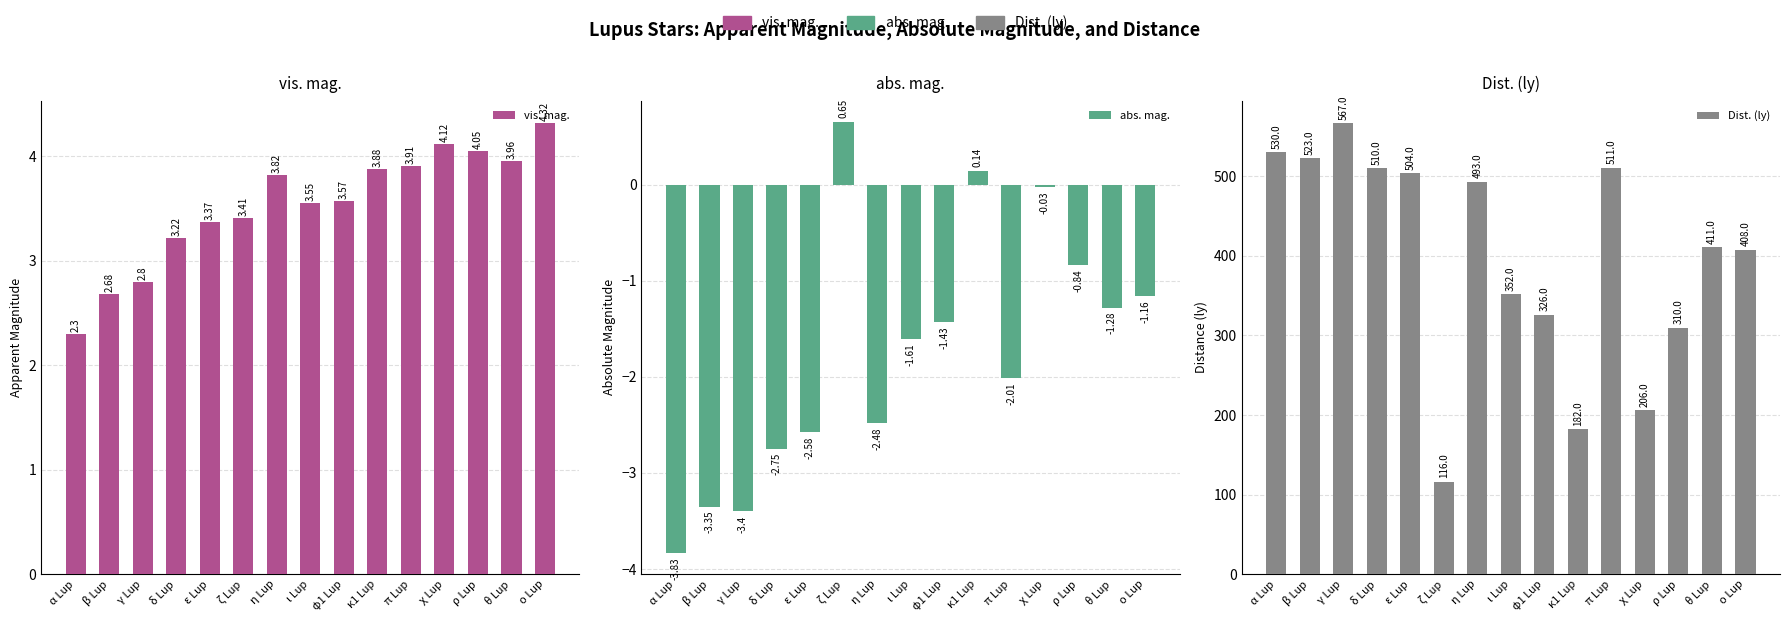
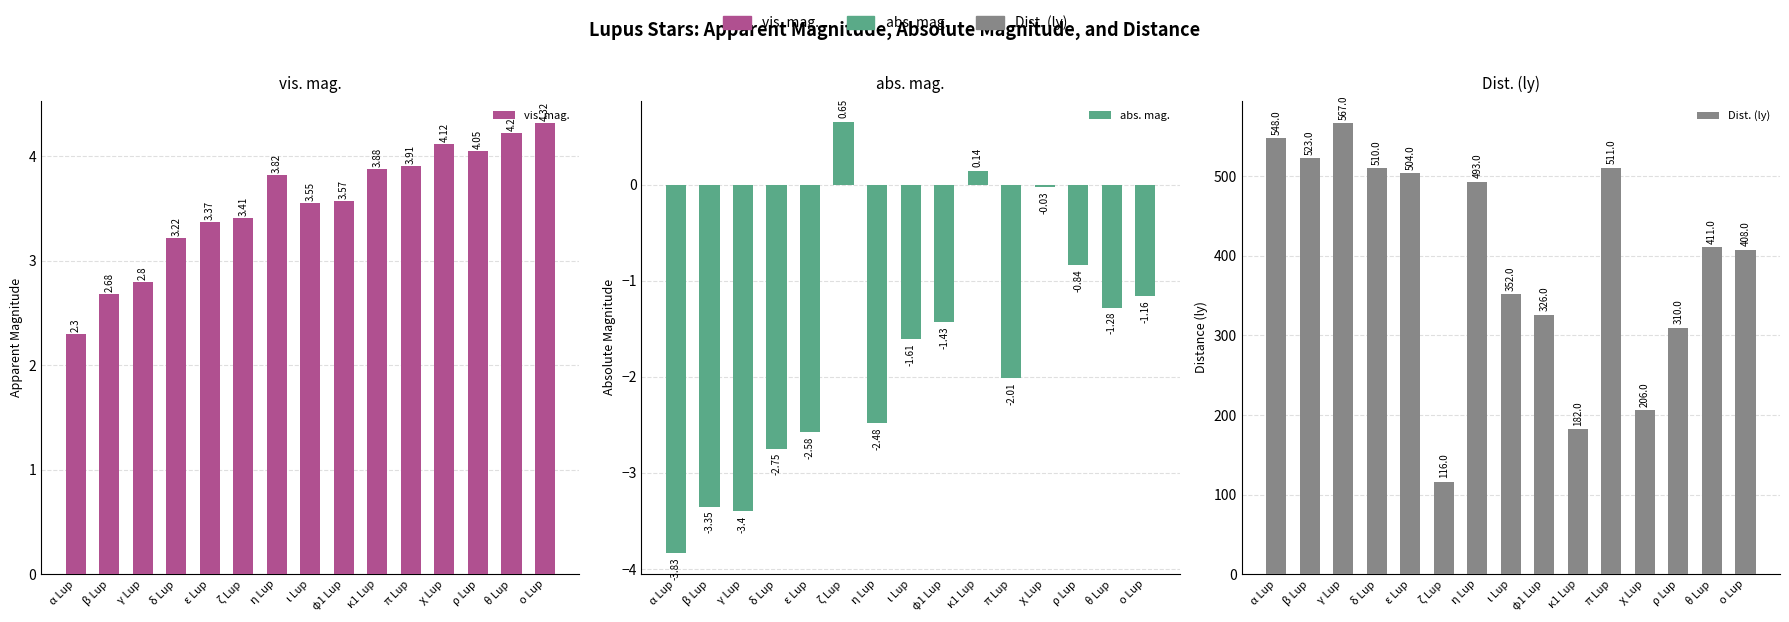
  {
    "vis. mag.": {
      "α Lup": 2.3,
      "β Lup": 2.68,
      "γ Lup": 2.8,
      "δ Lup": 3.22,
      "ε Lup": 3.37,
      "ζ Lup": 3.41,
      "η Lup": 3.82,
      "ι Lup": 3.55,
      "φ1 Lup": 3.57,
      "κ1 Lup": 3.88,
      "π Lup": 3.91,
      "χ Lup": 4.12,
      "ρ Lup": 4.05,
-     "θ Lup": 3.96,
+     "θ Lup": 4.22,
      "ο Lup": 4.32
    },
    "abs. mag.": {
      "α Lup": -3.83,
      "β Lup": -3.35,
      "γ Lup": -3.4,
      "δ Lup": -2.75,
      "ε Lup": -2.58,
      "ζ Lup": 0.65,
      "η Lup": -2.48,
      "ι Lup": -1.61,
      "φ1 Lup": -1.43,
      "κ1 Lup": 0.14,
      "π Lup": -2.01,
      "χ Lup": -0.03,
      "ρ Lup": -0.84,
      "θ Lup": -1.28,
      "ο Lup": -1.16
    },
    "Dist. (ly)": {
-     "α Lup": 530.0,
+     "α Lup": 548.0,
      "β Lup": 523.0,
      "γ Lup": 567.0,
      "δ Lup": 510.0,
      "ε Lup": 504.0,
      "ζ Lup": 116.0,
      "η Lup": 493.0,
      "ι Lup": 352.0,
      "φ1 Lup": 326.0,
      "κ1 Lup": 182.0,
      "π Lup": 511.0,
      "χ Lup": 206.0,
      "ρ Lup": 310.0,
      "θ Lup": 411.0,
      "ο Lup": 408.0
    }
  }
